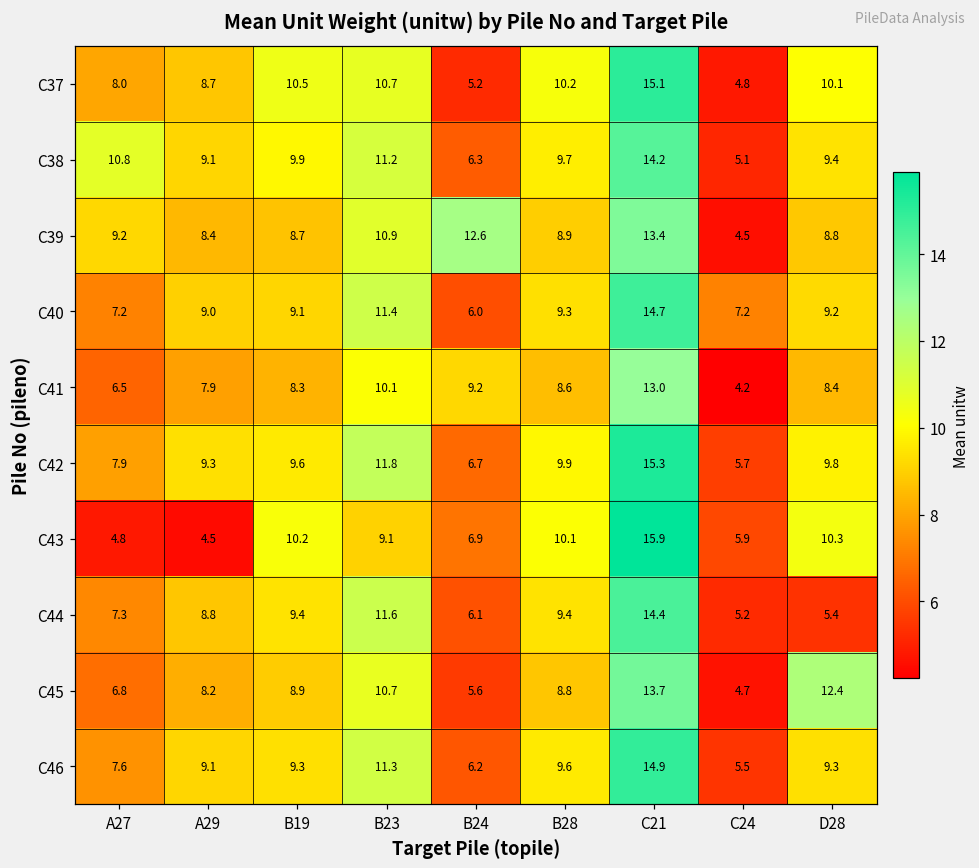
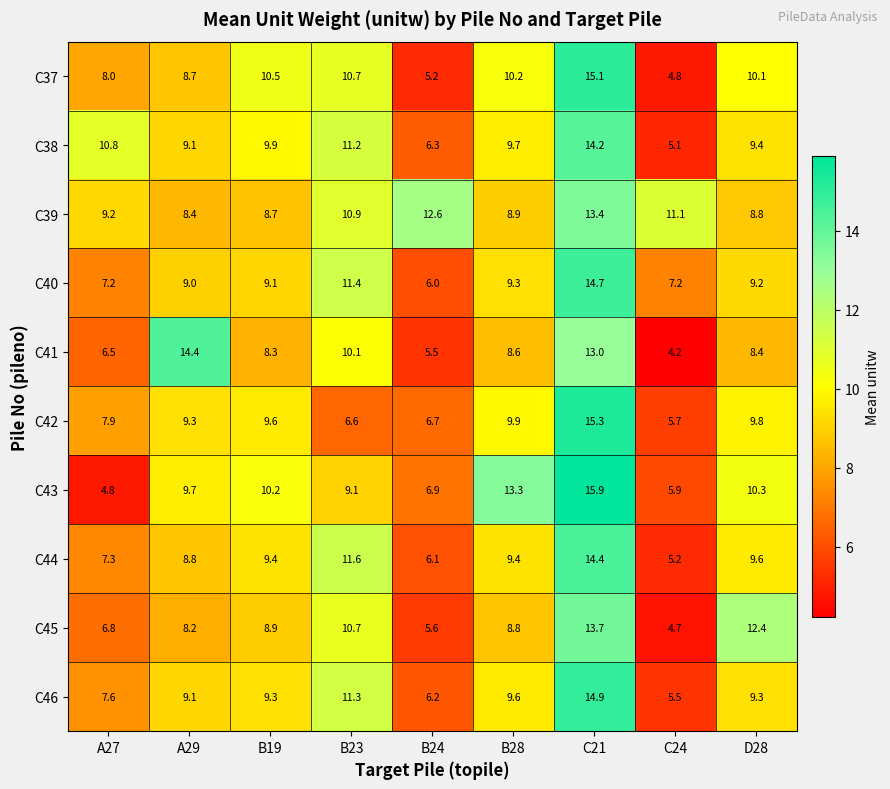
  {
    "C37": {
      "A27": 8.0,
      "A29": 8.7,
      "B19": 10.5,
      "B23": 10.7,
      "B24": 5.2,
      "B28": 10.2,
      "C21": 15.1,
      "C24": 4.8,
      "D28": 10.1
    },
    "C38": {
      "A27": 10.8,
      "A29": 9.1,
      "B19": 9.9,
      "B23": 11.2,
      "B24": 6.3,
      "B28": 9.7,
      "C21": 14.2,
      "C24": 5.1,
      "D28": 9.4
    },
    "C39": {
      "A27": 9.2,
      "A29": 8.4,
      "B19": 8.7,
      "B23": 10.9,
      "B24": 12.6,
      "B28": 8.9,
      "C21": 13.4,
-     "C24": 4.5,
+     "C24": 11.1,
      "D28": 8.8
    },
    "C40": {
      "A27": 7.2,
      "A29": 9.0,
      "B19": 9.1,
      "B23": 11.4,
      "B24": 6.0,
      "B28": 9.3,
      "C21": 14.7,
      "C24": 7.2,
      "D28": 9.2
    },
    "C41": {
      "A27": 6.5,
-     "A29": 7.9,
+     "A29": 14.4,
      "B19": 8.3,
      "B23": 10.1,
-     "B24": 9.2,
+     "B24": 5.5,
      "B28": 8.6,
      "C21": 13.0,
      "C24": 4.2,
      "D28": 8.4
    },
    "C42": {
      "A27": 7.9,
      "A29": 9.3,
      "B19": 9.6,
-     "B23": 11.8,
+     "B23": 6.6,
      "B24": 6.7,
      "B28": 9.9,
      "C21": 15.3,
      "C24": 5.7,
      "D28": 9.8
    },
    "C43": {
      "A27": 4.8,
-     "A29": 4.5,
+     "A29": 9.7,
      "B19": 10.2,
      "B23": 9.1,
      "B24": 6.9,
-     "B28": 10.1,
+     "B28": 13.3,
      "C21": 15.9,
      "C24": 5.9,
      "D28": 10.3
    },
    "C44": {
      "A27": 7.3,
      "A29": 8.8,
      "B19": 9.4,
      "B23": 11.6,
      "B24": 6.1,
      "B28": 9.4,
      "C21": 14.4,
      "C24": 5.2,
-     "D28": 5.4
+     "D28": 9.6
    },
    "C45": {
      "A27": 6.8,
      "A29": 8.2,
      "B19": 8.9,
      "B23": 10.7,
      "B24": 5.6,
      "B28": 8.8,
      "C21": 13.7,
      "C24": 4.7,
      "D28": 12.4
    },
    "C46": {
      "A27": 7.6,
      "A29": 9.1,
      "B19": 9.3,
      "B23": 11.3,
      "B24": 6.2,
      "B28": 9.6,
      "C21": 14.9,
      "C24": 5.5,
      "D28": 9.3
    }
  }
